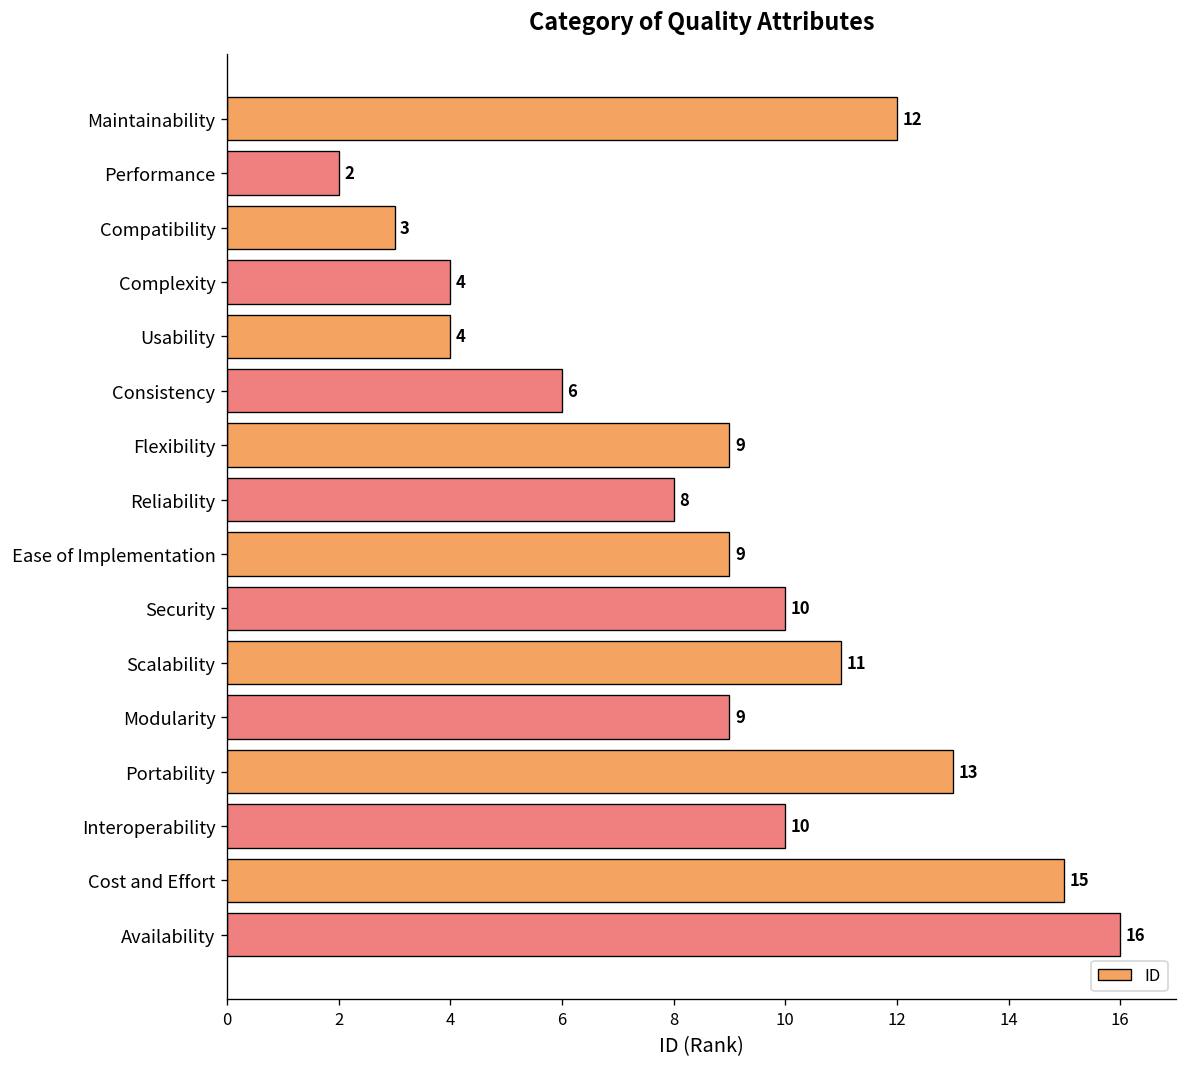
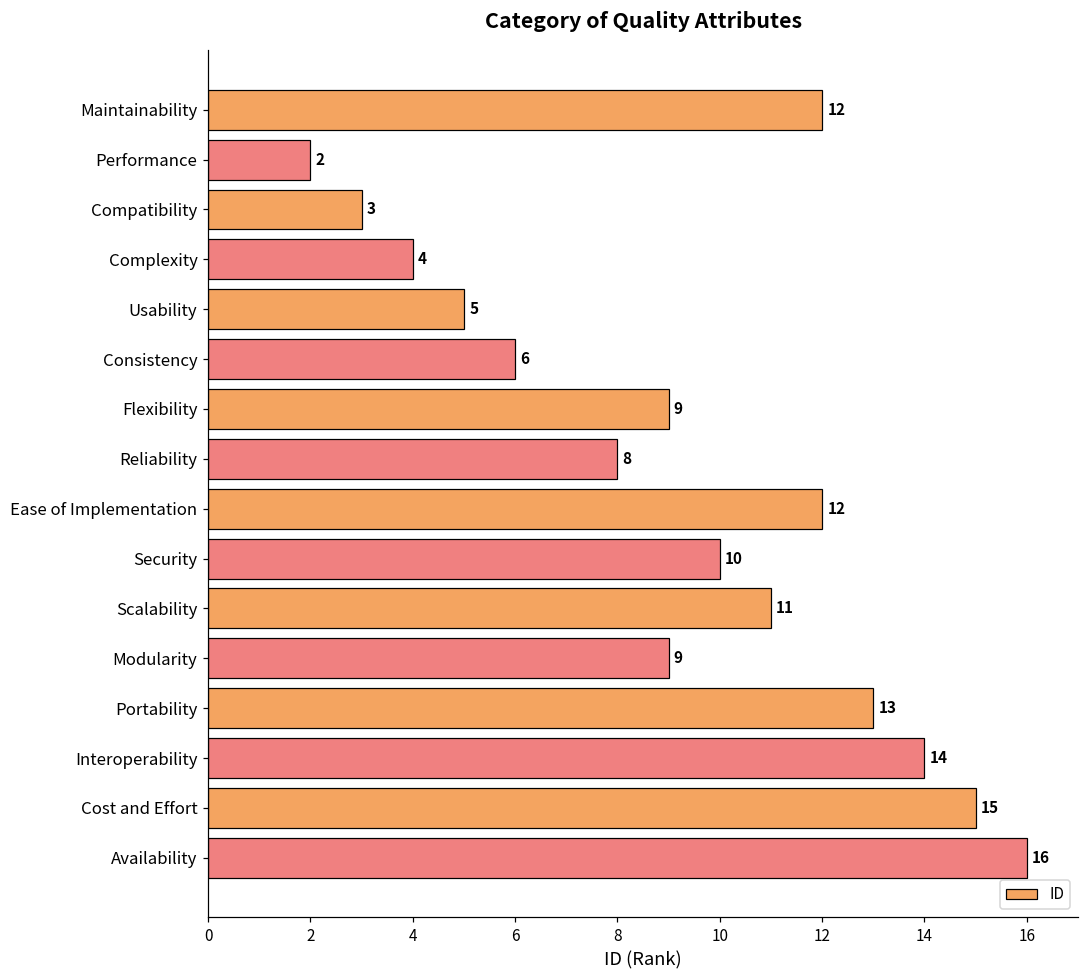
  {
    "Maintainability": 12,
    "Performance": 2,
    "Compatibility": 3,
    "Complexity": 4,
-   "Usability": 4,
+   "Usability": 5,
    "Consistency": 6,
    "Flexibility": 9,
    "Reliability": 8,
-   "Ease of Implementation": 9,
+   "Ease of Implementation": 12,
    "Security": 10,
    "Scalability": 11,
    "Modularity": 9,
    "Portability": 13,
-   "Interoperability": 10,
+   "Interoperability": 14,
    "Cost and Effort": 15,
    "Availability": 16
  }
